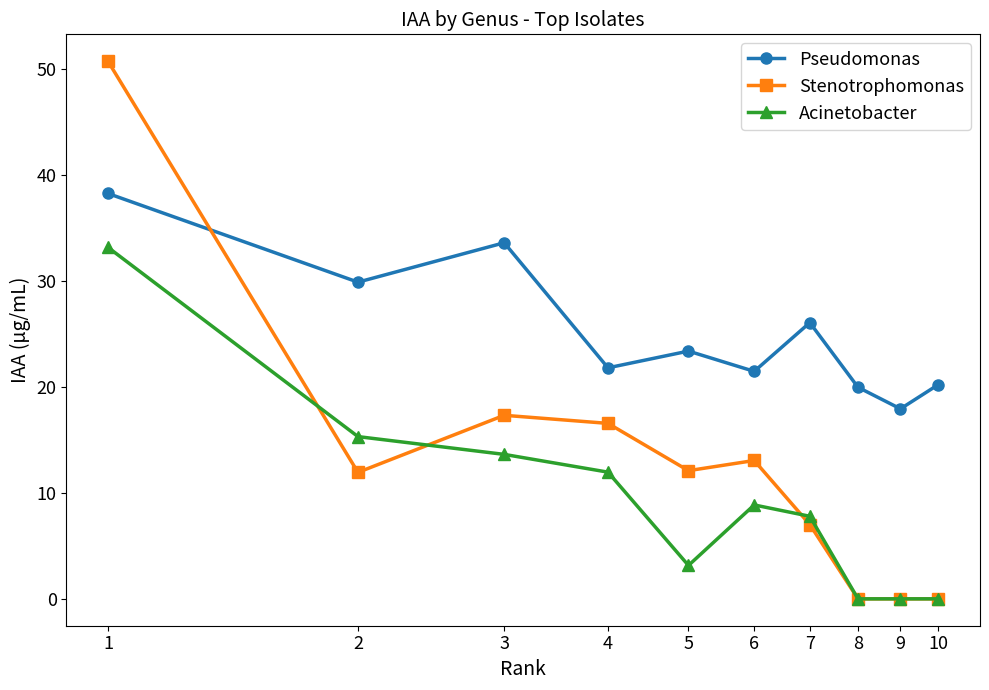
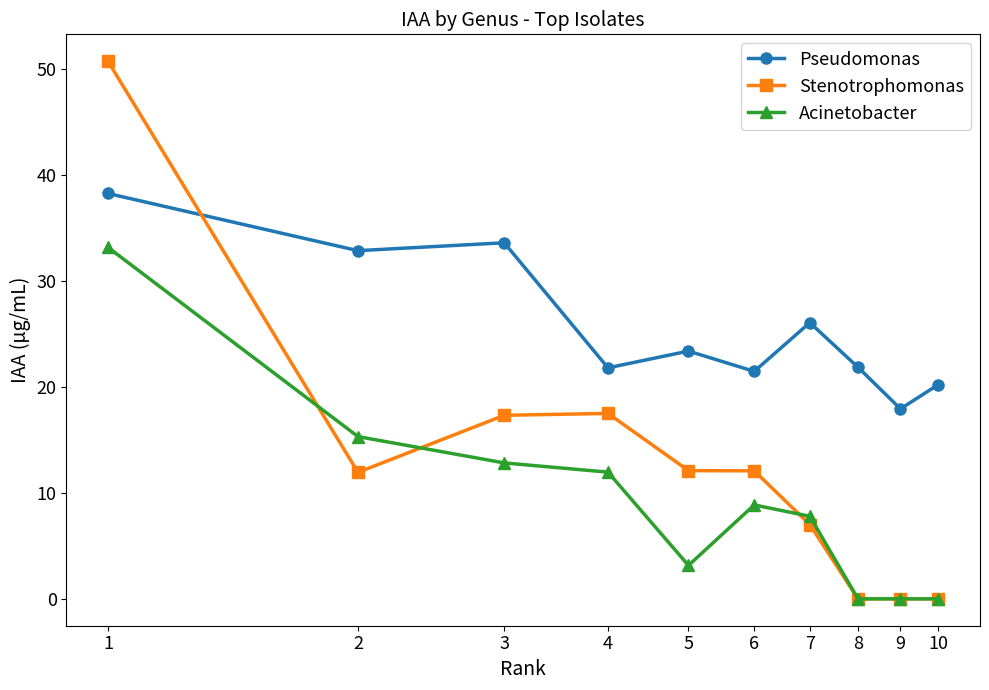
  {
    "Pseudomonas": {
      "1": 38.3,
-     "2": 29.9,
+     "2": 32.9,
      "3": 33.6,
      "4": 21.8,
      "5": 23.4,
      "6": 21.5,
      "7": 26.1,
-     "8": 20.0,
+     "8": 21.9,
      "9": 17.9,
      "10": 20.2
    },
    "Stenotrophomonas": {
      "1": 50.8,
      "2": 11.9,
      "3": 17.3,
-     "4": 16.6,
+     "4": 17.5,
      "5": 12.1,
-     "6": 13.1,
+     "6": 12.1,
      "7": 7.0
    },
    "Acinetobacter": {
      "1": 33.2,
      "2": 15.3,
-     "3": 13.6,
+     "3": 12.8,
      "4": 12.0,
      "5": 3.2,
      "6": 8.9,
      "7": 7.8
    }
  }
